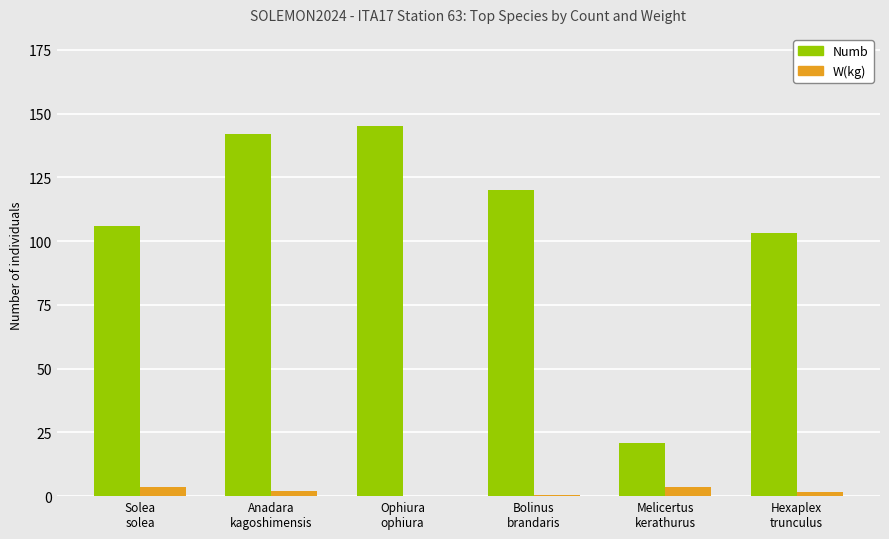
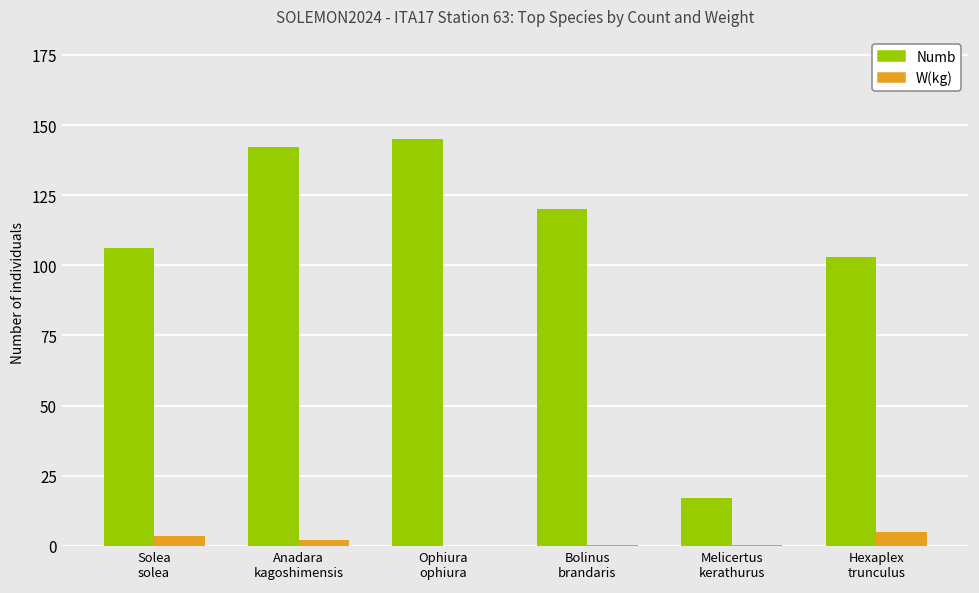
  {
    "Numb": {
      "Solea solea": 106,
      "Anadara kagoshimensis": 142,
      "Ophiura ophiura": 145,
      "Bolinus brandaris": 120,
-     "Melicertus kerathurus": 21,
+     "Melicertus kerathurus": 17,
      "Hexaplex trunculus": 103
    },
    "W(kg)": {
      "Solea solea": 3,
      "Anadara kagoshimensis": 2,
-     "Melicertus kerathurus": 4,
-     "Hexaplex trunculus": 2
+     "Melicertus kerathurus": 0,
+     "Hexaplex trunculus": 5
    }
  }
